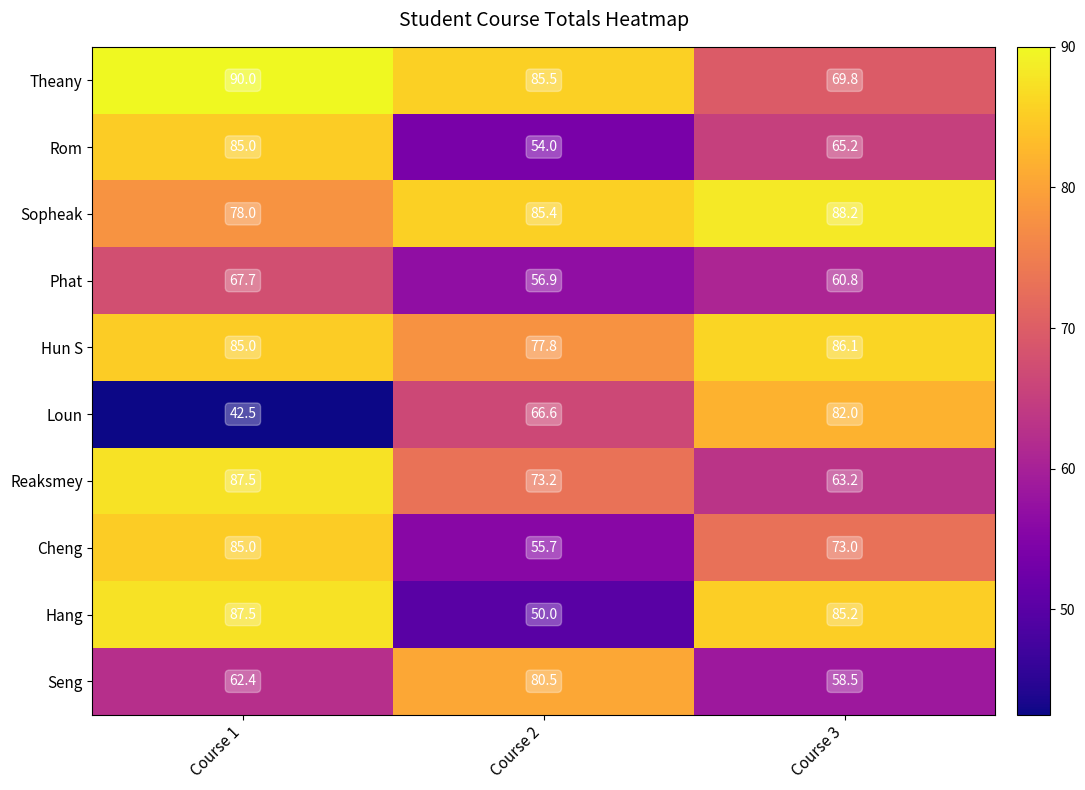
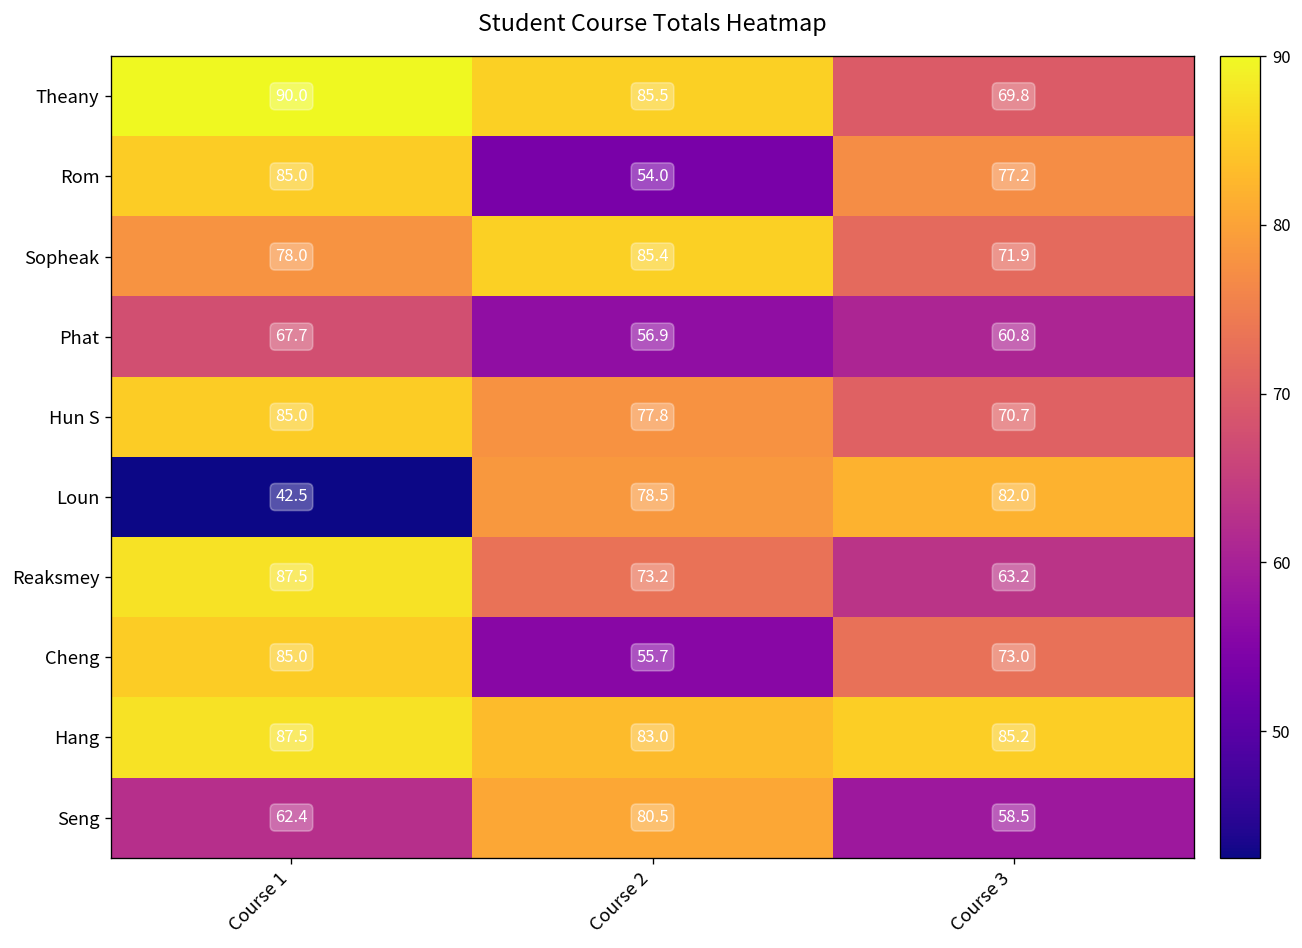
  {
    "Rom": {
-     "Course 3": 65.2
+     "Course 3": 77.2
    },
    "Sopheak": {
-     "Course 3": 88.2
+     "Course 3": 71.9
    },
    "Hun S": {
-     "Course 3": 86.1
+     "Course 3": 70.7
    },
    "Loun": {
-     "Course 2": 66.6
+     "Course 2": 78.5
    },
    "Hang": {
-     "Course 2": 50.0
+     "Course 2": 83.0
    }
  }
